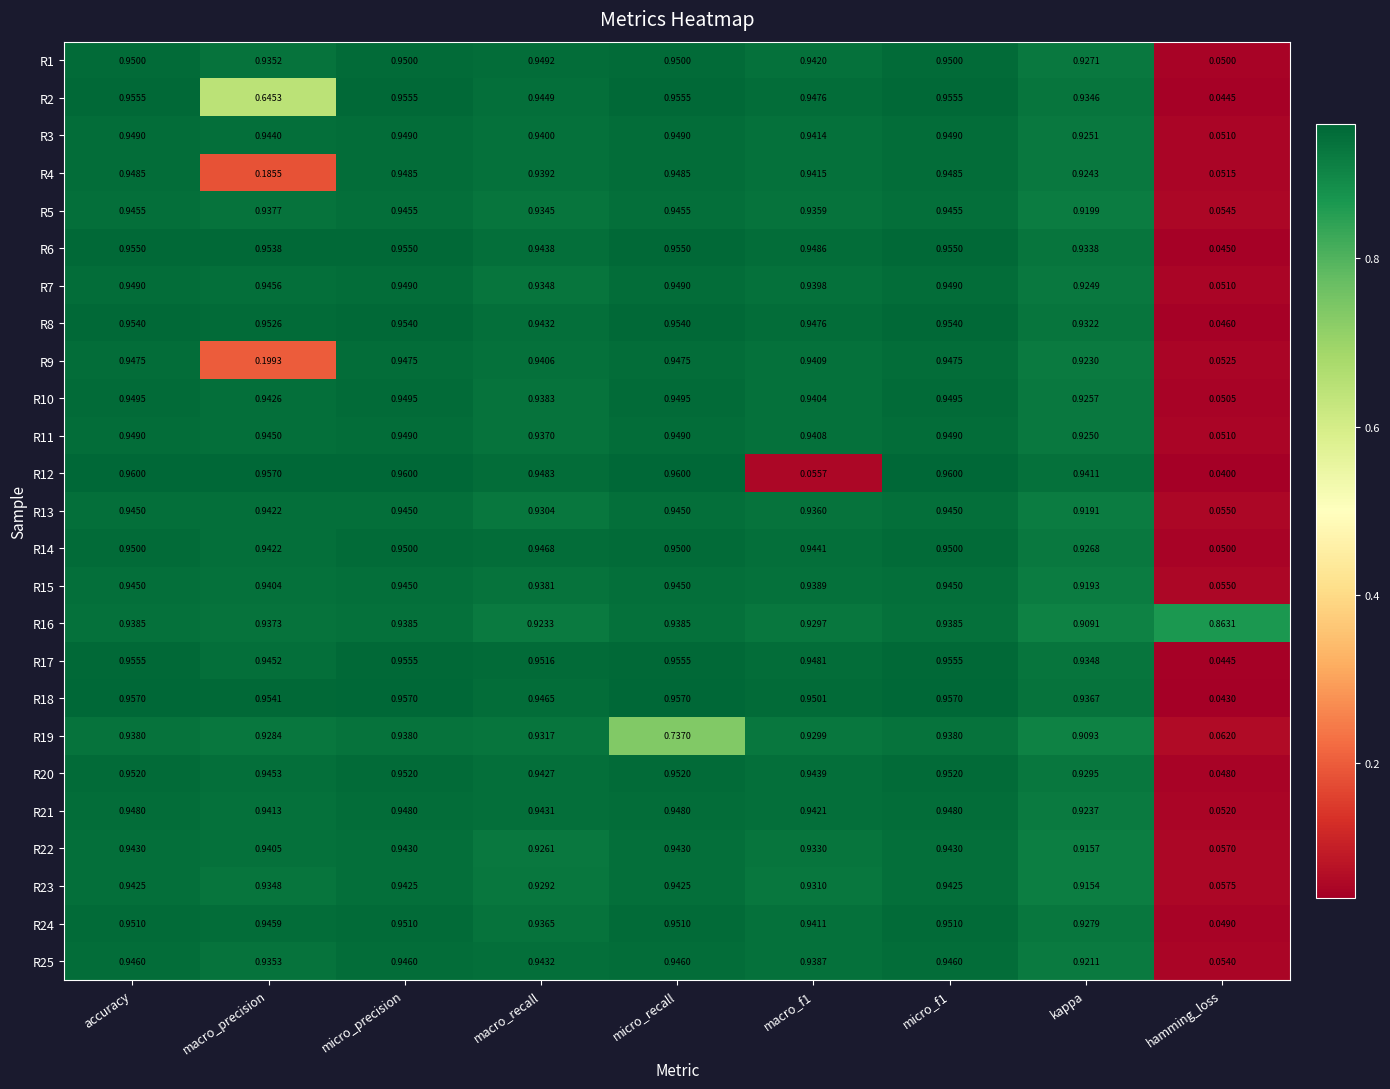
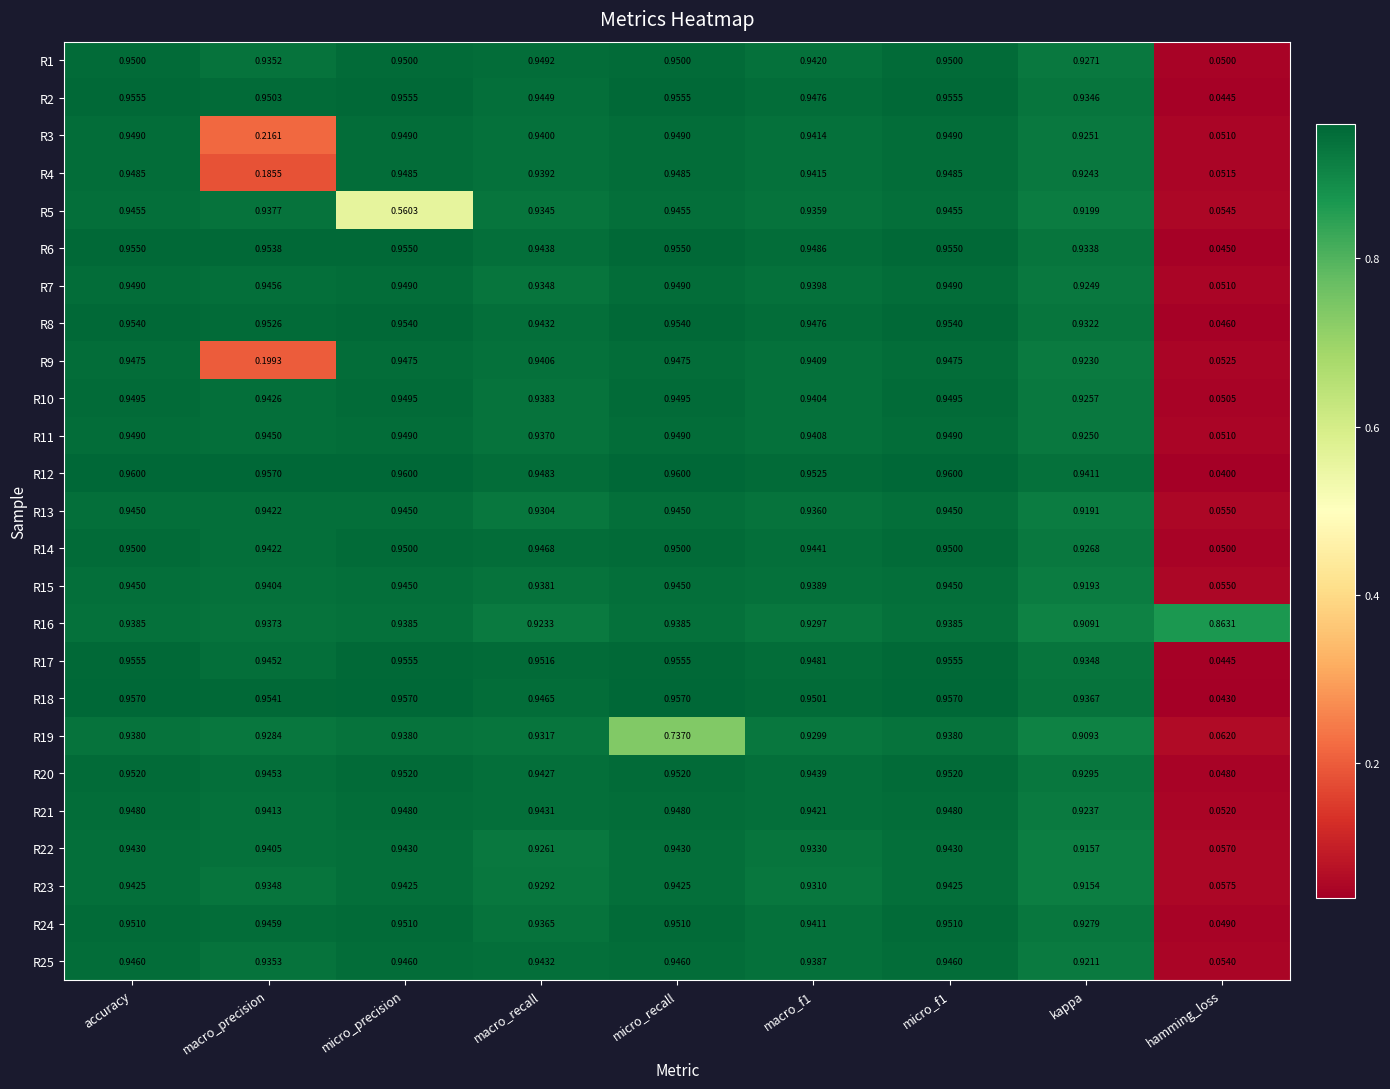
  {
    "R2": {
      "accuracy": 0.9555,
-     "macro_precision": 0.6453,
+     "macro_precision": 0.9503,
      "micro_precision": 0.9555,
      "macro_recall": 0.9449,
      "micro_recall": 0.9555,
      "macro_f1": 0.9476,
      "micro_f1": 0.9555,
      "kappa": 0.9346,
      "hamming_loss": 0.0445
    },
    "R3": {
      "accuracy": 0.9490,
-     "macro_precision": 0.9440,
+     "macro_precision": 0.2161,
      "micro_precision": 0.9490,
      "macro_recall": 0.9400,
      "micro_recall": 0.9490,
      "macro_f1": 0.9414,
      "micro_f1": 0.9490,
      "kappa": 0.9251,
      "hamming_loss": 0.0510
    },
    "R5": {
      "accuracy": 0.9455,
      "macro_precision": 0.9377,
-     "micro_precision": 0.9455,
+     "micro_precision": 0.5603,
      "macro_recall": 0.9345,
      "micro_recall": 0.9455,
      "macro_f1": 0.9359,
      "micro_f1": 0.9455,
      "kappa": 0.9199,
      "hamming_loss": 0.0545
    },
    "R12": {
      "accuracy": 0.9600,
      "macro_precision": 0.9570,
      "micro_precision": 0.9600,
      "macro_recall": 0.9483,
      "micro_recall": 0.9600,
-     "macro_f1": 0.0557,
+     "macro_f1": 0.9525,
      "micro_f1": 0.9600,
      "kappa": 0.9411,
      "hamming_loss": 0.0400
    }
  }
